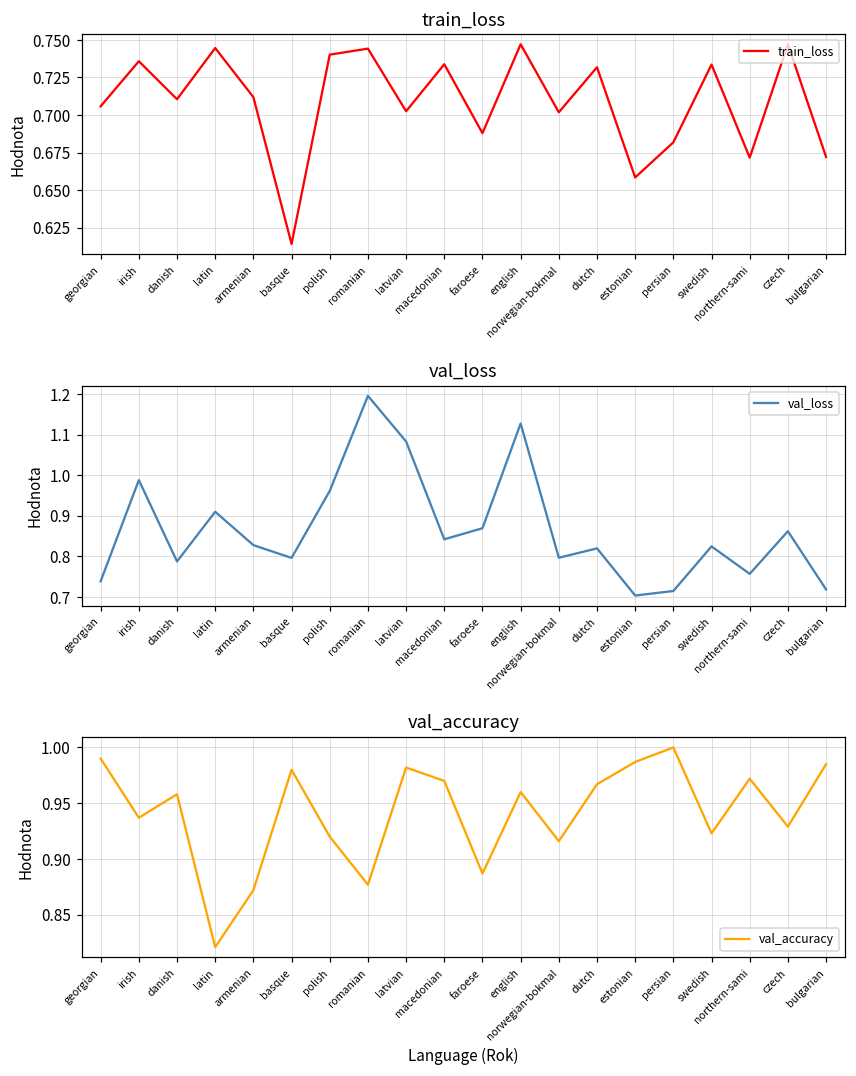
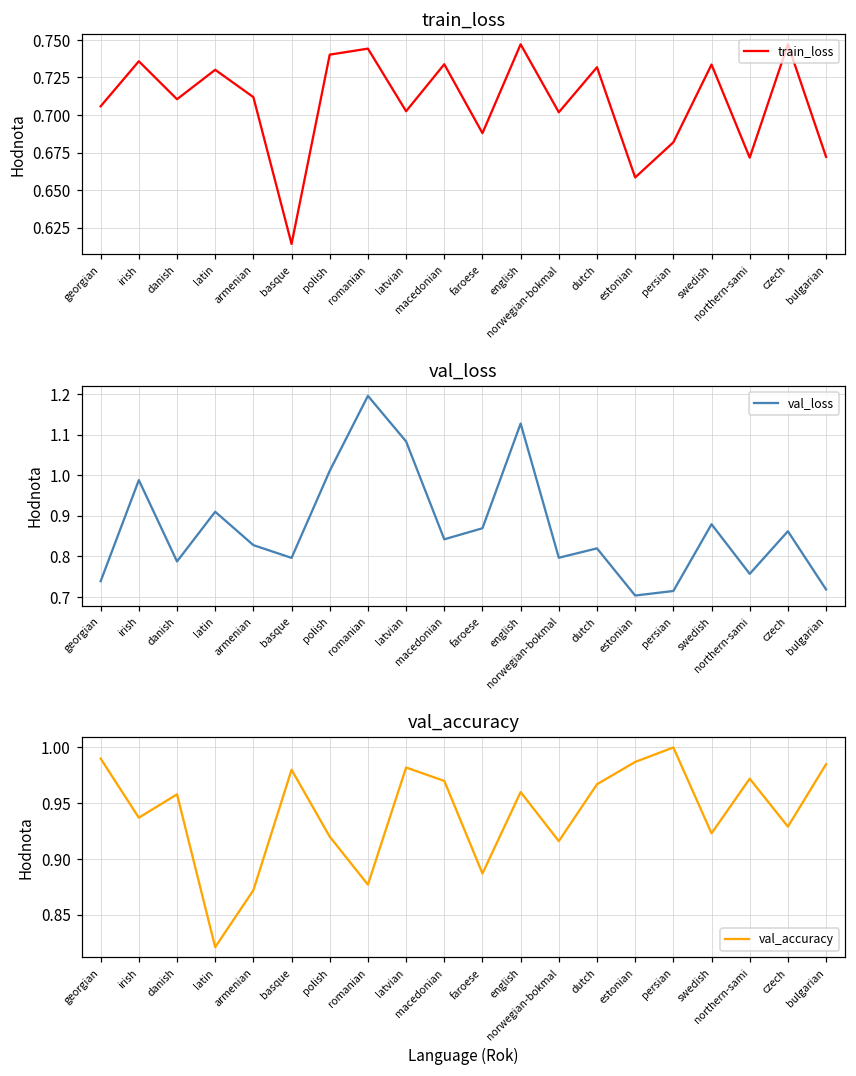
  {
    "train_loss": {
      "georgian": 0.706,
      "irish": 0.736,
      "danish": 0.711,
-     "latin": 0.745,
+     "latin": 0.730,
      "armenian": 0.712,
      "basque": 0.614,
      "polish": 0.740,
      "romanian": 0.744,
      "latvian": 0.703,
      "macedonian": 0.734,
      "faroese": 0.688,
      "english": 0.747,
      "norwegian-bokmal": 0.702,
      "dutch": 0.732,
      "estonian": 0.658,
      "persian": 0.682,
      "swedish": 0.734,
      "northern-sami": 0.672,
      "bulgarian": 0.672
    },
    "val_loss": {
      "georgian": 0.74,
      "irish": 0.99,
      "danish": 0.79,
      "latin": 0.91,
      "armenian": 0.83,
      "basque": 0.80,
-     "polish": 0.96,
+     "polish": 1.01,
      "romanian": 1.20,
      "latvian": 1.08,
      "macedonian": 0.84,
      "faroese": 0.87,
      "english": 1.13,
      "norwegian-bokmal": 0.80,
      "dutch": 0.82,
      "estonian": 0.70,
      "persian": 0.71,
-     "swedish": 0.82,
+     "swedish": 0.88,
      "northern-sami": 0.76,
      "czech": 0.86,
      "bulgarian": 0.72
    },
    "val_accuracy": {
      "georgian": 0.990,
      "irish": 0.937,
      "danish": 0.958,
      "latin": 0.821,
      "armenian": 0.872,
      "basque": 0.980,
      "polish": 0.920,
      "romanian": 0.877,
      "latvian": 0.982,
      "macedonian": 0.970,
      "faroese": 0.887,
      "english": 0.960,
      "norwegian-bokmal": 0.916,
      "dutch": 0.967,
      "estonian": 0.987,
      "persian": 1.000,
      "swedish": 0.923,
      "northern-sami": 0.972,
      "czech": 0.929,
      "bulgarian": 0.985
    }
  }
